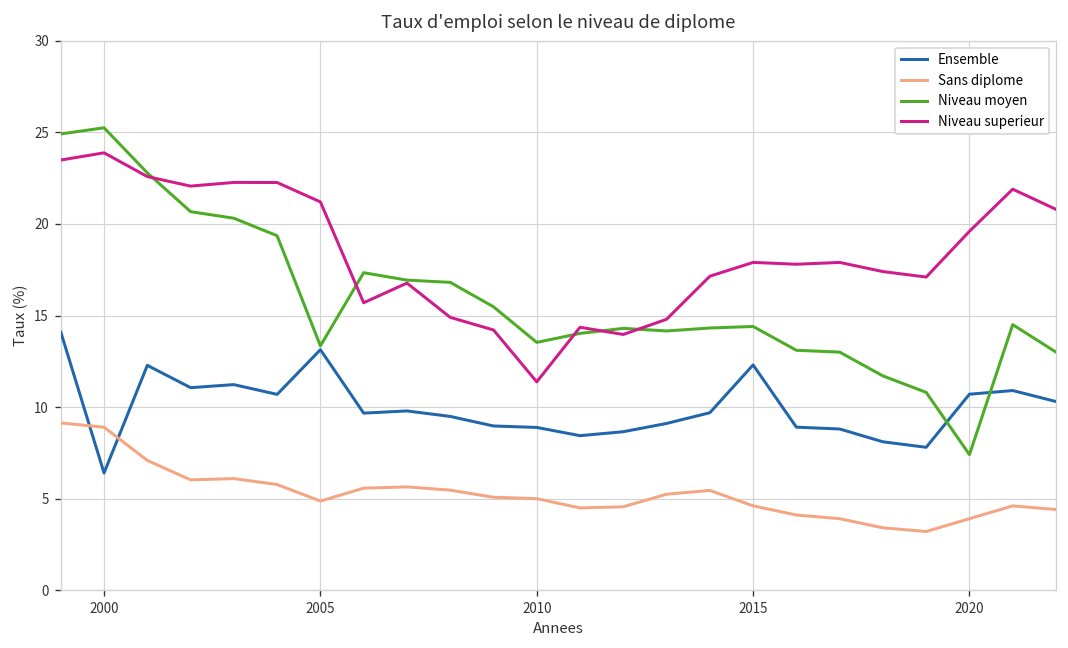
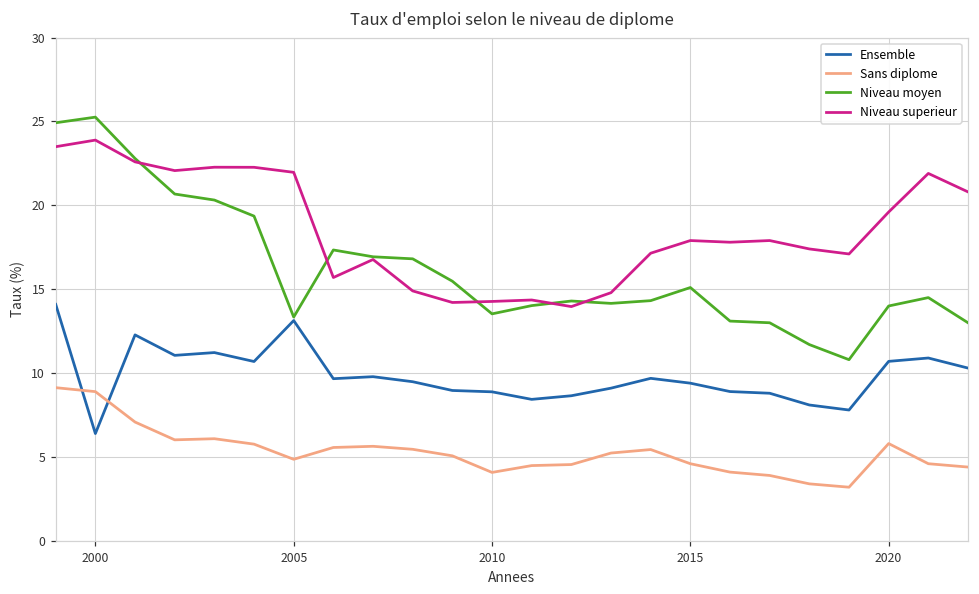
  {
    "Ensemble": {
      "2000": 6.4,
      "2005": 13.1,
      "2010": 8.9,
-     "2015": 12.3,
+     "2015": 9.4,
      "2020": 10.7
    },
    "Sans diplome": {
      "2000": 8.9,
      "2005": 4.9,
-     "2010": 5.0,
+     "2010": 4.1,
      "2015": 4.6,
-     "2020": 3.9
+     "2020": 5.8
    },
    "Niveau moyen": {
      "2000": 25.3,
      "2005": 13.3,
      "2010": 13.5,
-     "2015": 14.4,
-     "2020": 7.4
+     "2015": 15.1,
+     "2020": 14.0
    },
    "Niveau superieur": {
      "2000": 23.9,
-     "2005": 21.2,
-     "2010": 11.4,
+     "2005": 22.0,
+     "2010": 14.3,
      "2015": 17.9,
      "2020": 19.6
    }
  }
